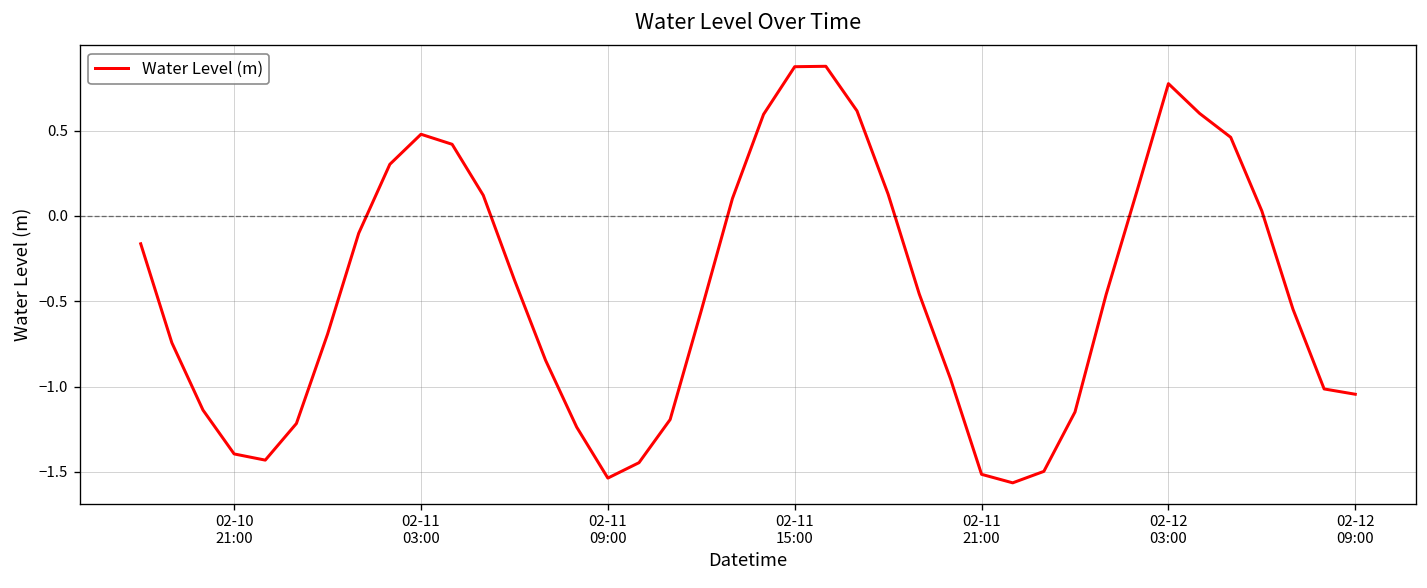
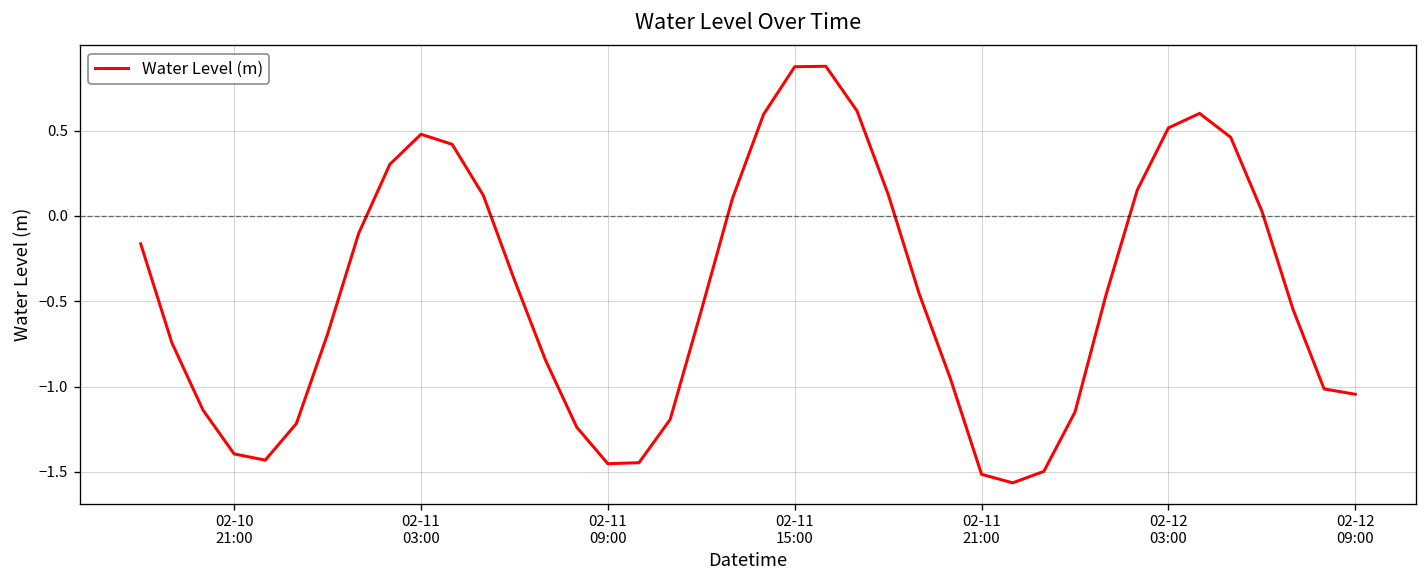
  {
    "02-10 21:00": -1.40,
    "02-11 03:00": 0.48,
-   "02-11 09:00": -1.54,
+   "02-11 09:00": -1.45,
    "02-11 15:00": 0.88,
    "02-11 21:00": -1.51,
-   "02-12 03:00": 0.78,
+   "02-12 03:00": 0.52,
    "02-12 09:00": -1.05
  }
